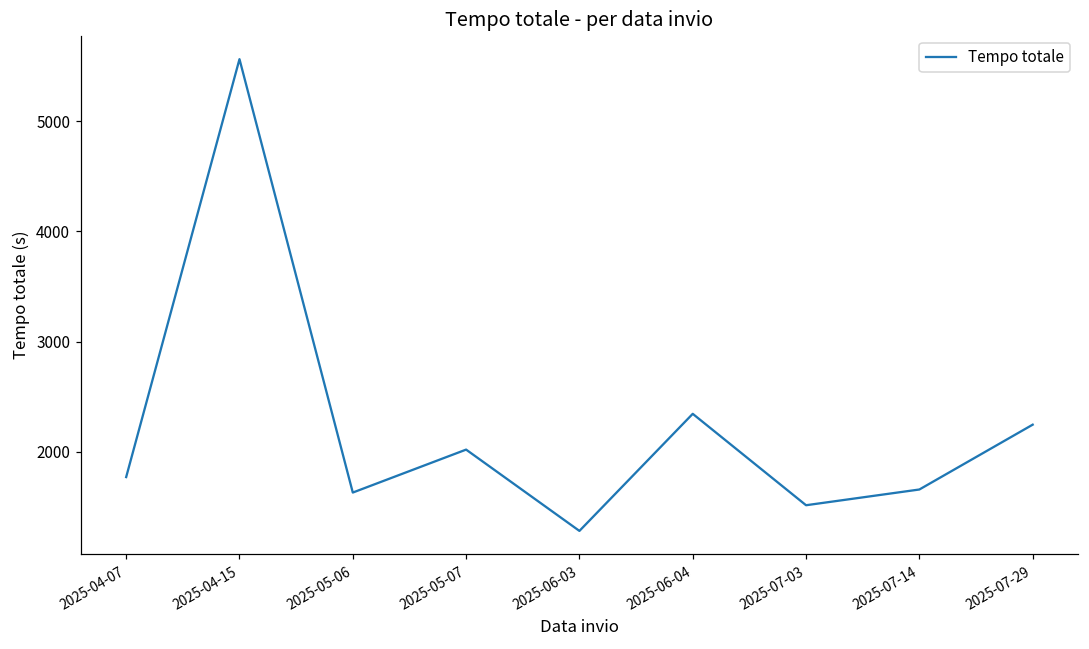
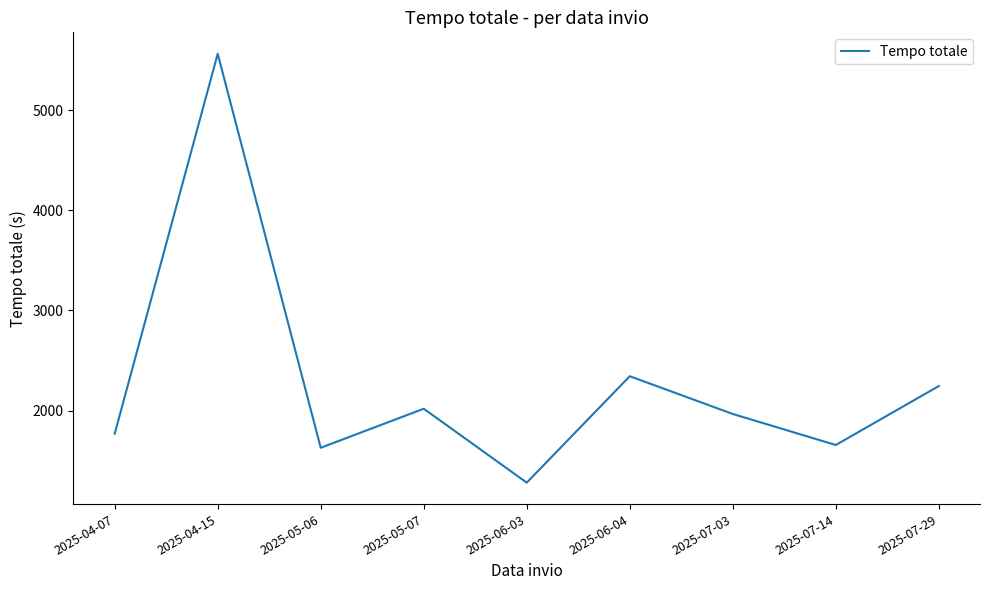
  {
    "2025-04-07": 1770,
    "2025-04-15": 5560,
    "2025-05-06": 1630,
    "2025-05-07": 2020,
    "2025-06-03": 1280,
    "2025-06-04": 2340,
-   "2025-07-03": 1510,
+   "2025-07-03": 1970,
    "2025-07-14": 1660,
    "2025-07-29": 2250
  }
